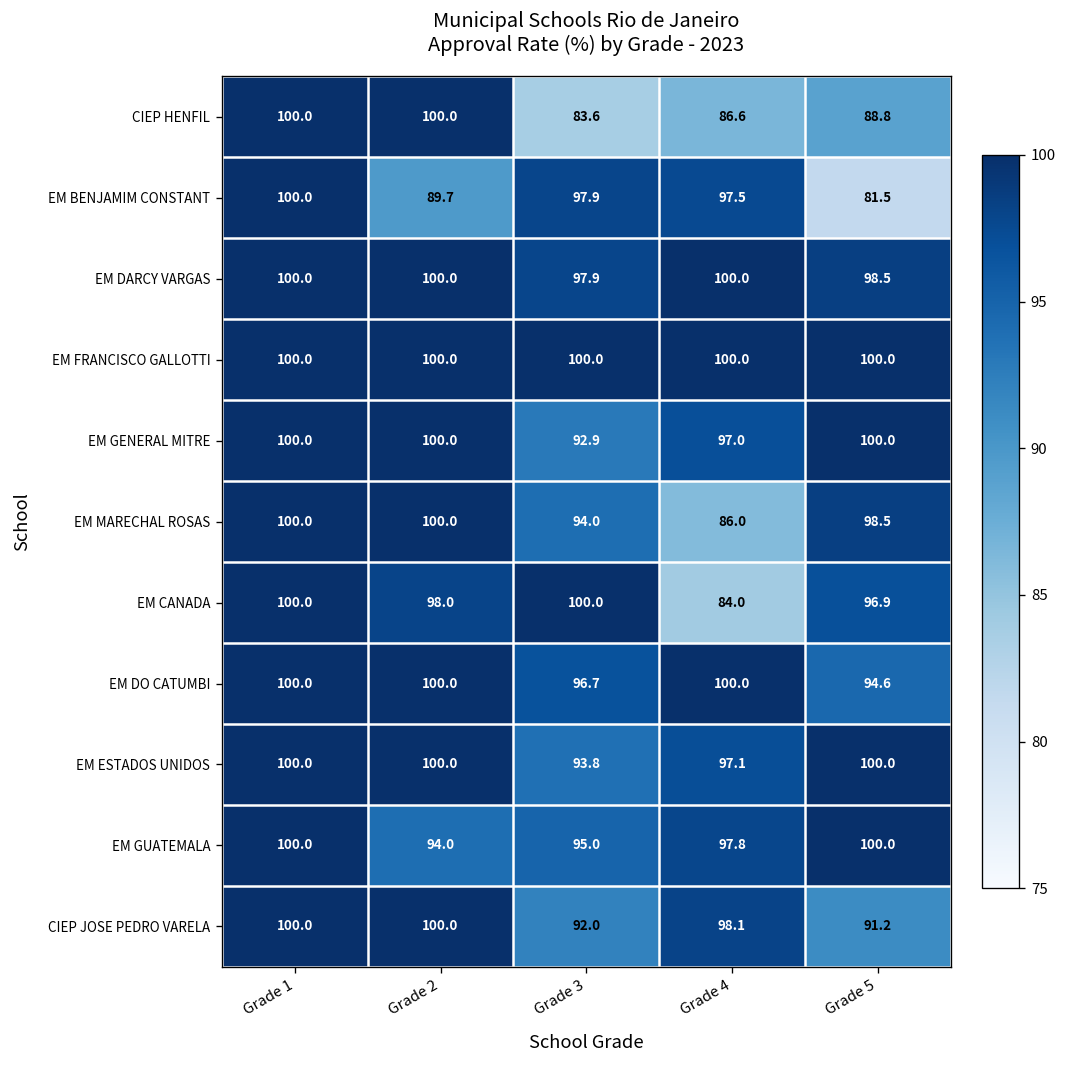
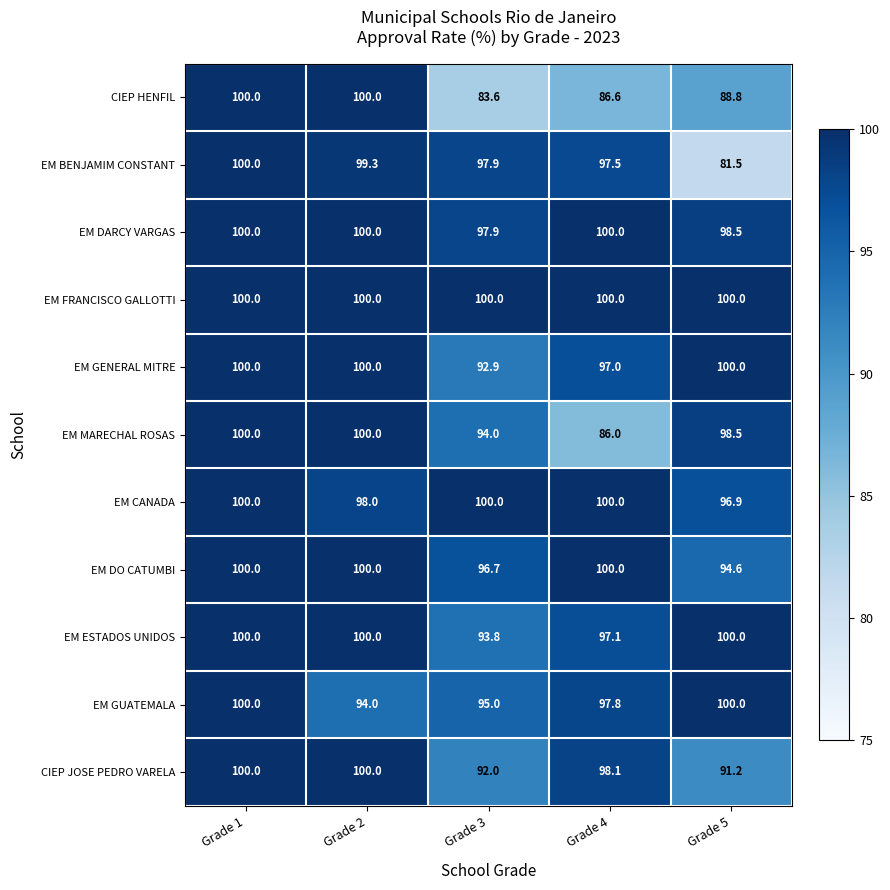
  {
    "CIEP HENFIL": {
      "Grade 1": 100.0,
      "Grade 2": 100.0,
      "Grade 3": 83.6,
      "Grade 4": 86.6,
      "Grade 5": 88.8
    },
    "EM BENJAMIM CONSTANT": {
      "Grade 1": 100.0,
-     "Grade 2": 89.7,
+     "Grade 2": 99.3,
      "Grade 3": 97.9,
      "Grade 4": 97.5,
      "Grade 5": 81.5
    },
    "EM DARCY VARGAS": {
      "Grade 1": 100.0,
      "Grade 2": 100.0,
      "Grade 3": 97.9,
      "Grade 4": 100.0,
      "Grade 5": 98.5
    },
    "EM FRANCISCO GALLOTTI": {
      "Grade 1": 100.0,
      "Grade 2": 100.0,
      "Grade 3": 100.0,
      "Grade 4": 100.0,
      "Grade 5": 100.0
    },
    "EM GENERAL MITRE": {
      "Grade 1": 100.0,
      "Grade 2": 100.0,
      "Grade 3": 92.9,
      "Grade 4": 97.0,
      "Grade 5": 100.0
    },
    "EM MARECHAL ROSAS": {
      "Grade 1": 100.0,
      "Grade 2": 100.0,
      "Grade 3": 94.0,
      "Grade 4": 86.0,
      "Grade 5": 98.5
    },
    "EM CANADA": {
      "Grade 1": 100.0,
      "Grade 2": 98.0,
      "Grade 3": 100.0,
-     "Grade 4": 84.0,
+     "Grade 4": 100.0,
      "Grade 5": 96.9
    },
    "EM DO CATUMBI": {
      "Grade 1": 100.0,
      "Grade 2": 100.0,
      "Grade 3": 96.7,
      "Grade 4": 100.0,
      "Grade 5": 94.6
    },
    "EM ESTADOS UNIDOS": {
      "Grade 1": 100.0,
      "Grade 2": 100.0,
      "Grade 3": 93.8,
      "Grade 4": 97.1,
      "Grade 5": 100.0
    },
    "EM GUATEMALA": {
      "Grade 1": 100.0,
      "Grade 2": 94.0,
      "Grade 3": 95.0,
      "Grade 4": 97.8,
      "Grade 5": 100.0
    },
    "CIEP JOSE PEDRO VARELA": {
      "Grade 1": 100.0,
      "Grade 2": 100.0,
      "Grade 3": 92.0,
      "Grade 4": 98.1,
      "Grade 5": 91.2
    }
  }
